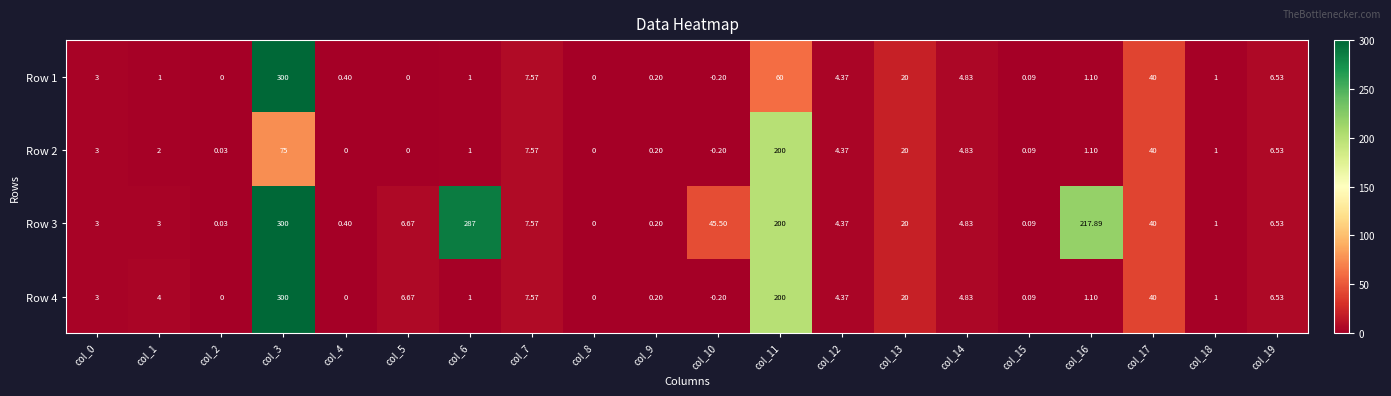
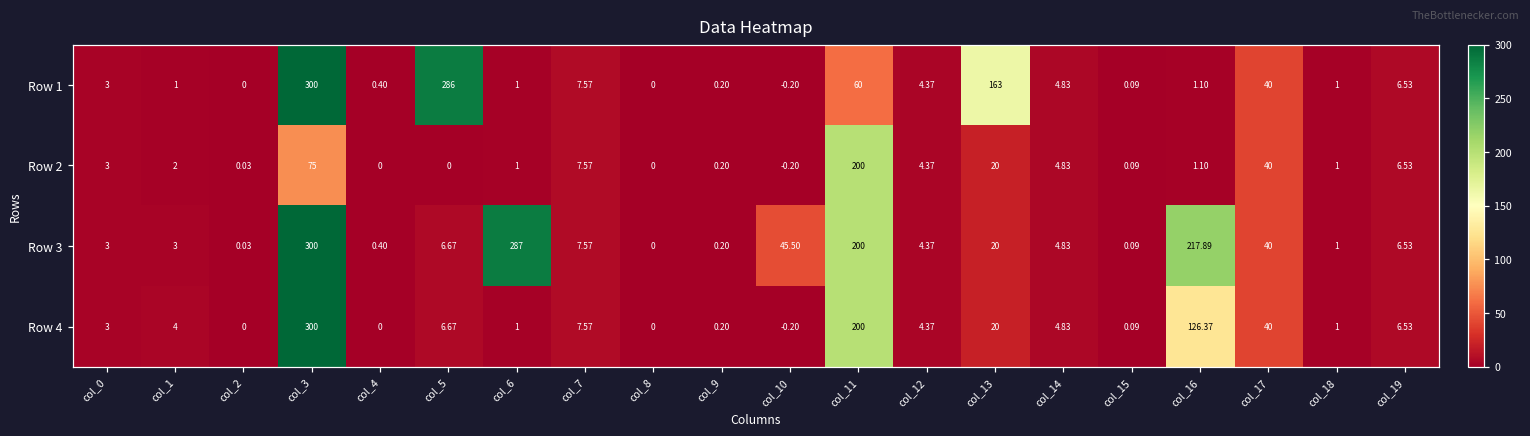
  {
    "Row 1": {
      "col_0": 3,
      "col_1": 1,
      "col_2": 0,
      "col_3": 300,
      "col_4": 0.40,
-     "col_5": 0,
+     "col_5": 286,
      "col_6": 1,
      "col_7": 7.57,
      "col_8": 0,
      "col_9": 0.20,
      "col_10": -0.20,
      "col_11": 60,
      "col_12": 4.37,
-     "col_13": 20,
+     "col_13": 163,
      "col_14": 4.83,
      "col_15": 0.09,
      "col_16": 1.10,
      "col_17": 40,
      "col_18": 1,
      "col_19": 6.53
    },
    "Row 2": {
      "col_0": 3,
      "col_1": 2,
      "col_2": 0.03,
      "col_3": 75,
      "col_4": 0,
      "col_5": 0,
      "col_6": 1,
      "col_7": 7.57,
      "col_8": 0,
      "col_9": 0.20,
      "col_10": -0.20,
      "col_11": 200,
      "col_12": 4.37,
      "col_13": 20,
      "col_14": 4.83,
      "col_15": 0.09,
      "col_16": 1.10,
      "col_17": 40,
      "col_18": 1,
      "col_19": 6.53
    },
    "Row 3": {
      "col_0": 3,
      "col_1": 3,
      "col_2": 0.03,
      "col_3": 300,
      "col_4": 0.40,
      "col_5": 6.67,
      "col_6": 287,
      "col_7": 7.57,
      "col_8": 0,
      "col_9": 0.20,
      "col_10": 45.50,
      "col_11": 200,
      "col_12": 4.37,
      "col_13": 20,
      "col_14": 4.83,
      "col_15": 0.09,
      "col_16": 217.89,
      "col_17": 40,
      "col_18": 1,
      "col_19": 6.53
    },
    "Row 4": {
      "col_0": 3,
      "col_1": 4,
      "col_2": 0,
      "col_3": 300,
      "col_4": 0,
      "col_5": 6.67,
      "col_6": 1,
      "col_7": 7.57,
      "col_8": 0,
      "col_9": 0.20,
      "col_10": -0.20,
      "col_11": 200,
      "col_12": 4.37,
      "col_13": 20,
      "col_14": 4.83,
      "col_15": 0.09,
-     "col_16": 1.10,
+     "col_16": 126.37,
      "col_17": 40,
      "col_18": 1,
      "col_19": 6.53
    }
  }
